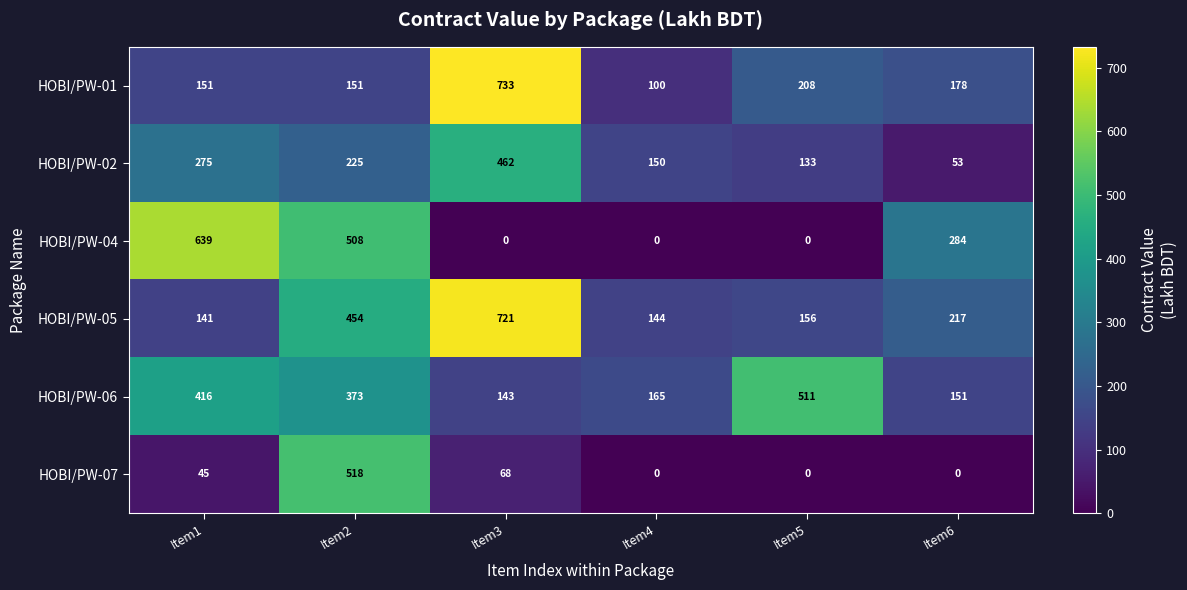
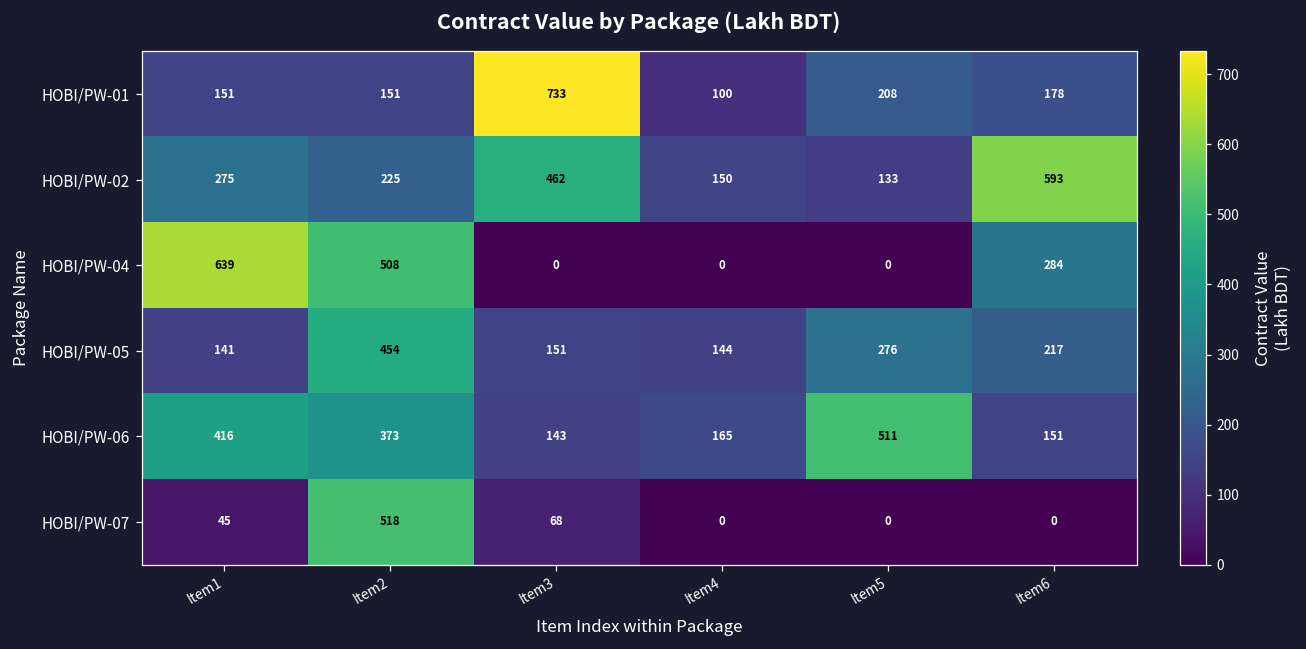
  {
    "HOBI/PW-01": {
      "Item1": 151,
      "Item2": 151,
      "Item3": 733,
      "Item4": 100,
      "Item5": 208,
      "Item6": 178
    },
    "HOBI/PW-02": {
      "Item1": 275,
      "Item2": 225,
      "Item3": 462,
      "Item4": 150,
      "Item5": 133,
-     "Item6": 53
+     "Item6": 593
    },
    "HOBI/PW-04": {
      "Item1": 639,
      "Item2": 508,
      "Item3": 0,
      "Item4": 0,
      "Item5": 0,
      "Item6": 284
    },
    "HOBI/PW-05": {
      "Item1": 141,
      "Item2": 454,
-     "Item3": 721,
+     "Item3": 151,
      "Item4": 144,
-     "Item5": 156,
+     "Item5": 276,
      "Item6": 217
    },
    "HOBI/PW-06": {
      "Item1": 416,
      "Item2": 373,
      "Item3": 143,
      "Item4": 165,
      "Item5": 511,
      "Item6": 151
    },
    "HOBI/PW-07": {
      "Item1": 45,
      "Item2": 518,
      "Item3": 68,
      "Item4": 0,
      "Item5": 0,
      "Item6": 0
    }
  }
